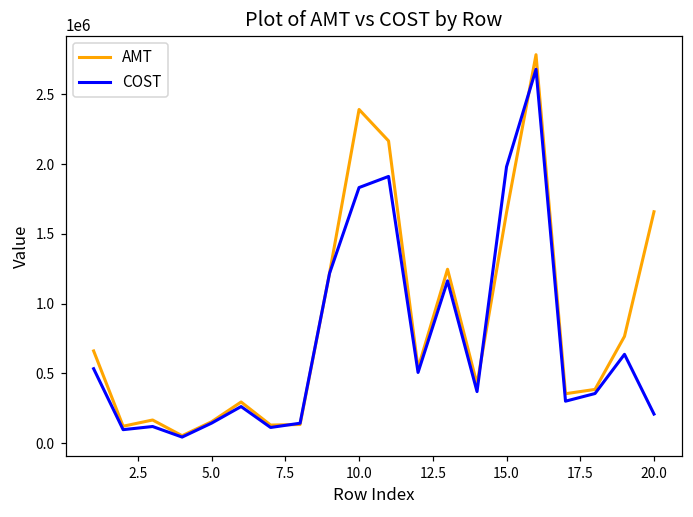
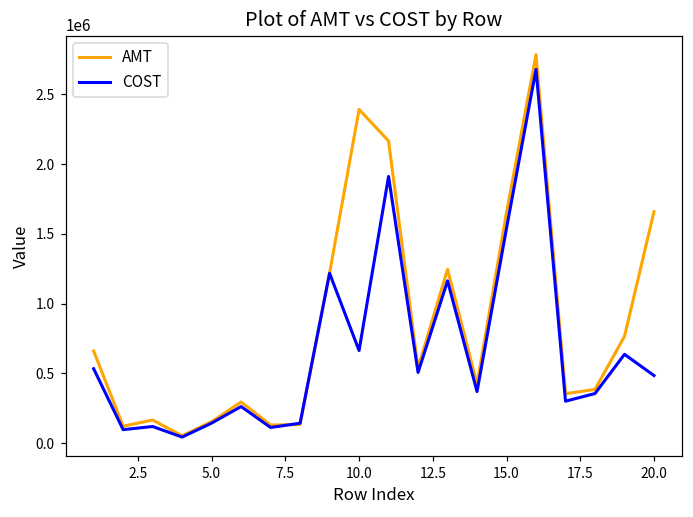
  {
    "AMT": {
      "10.0": 2390000,
      "15.0": 1650000,
      "20.0": 1660000
    },
    "COST": {
-     "10.0": 1830000,
-     "15.0": 1980000,
-     "20.0": 210000
+     "10.0": 660000,
+     "15.0": 1540000,
+     "20.0": 480000
    }
  }
